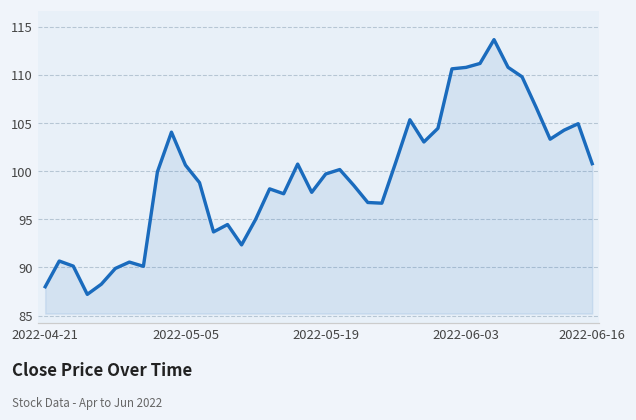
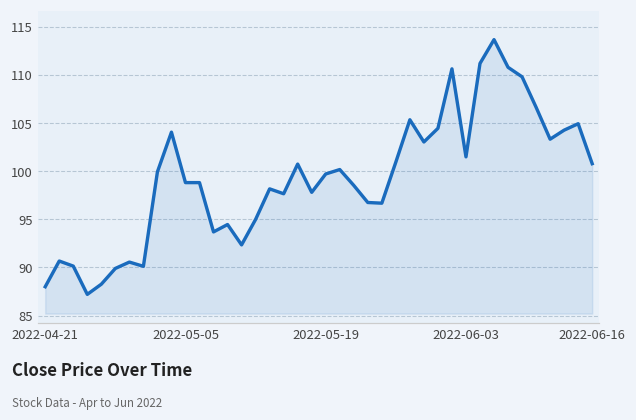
  {
    "2022-04-21": 88,
-   "2022-05-05": 101,
+   "2022-05-05": 99,
    "2022-05-19": 100,
-   "2022-06-03": 111,
+   "2022-06-03": 102,
    "2022-06-16": 101
  }
